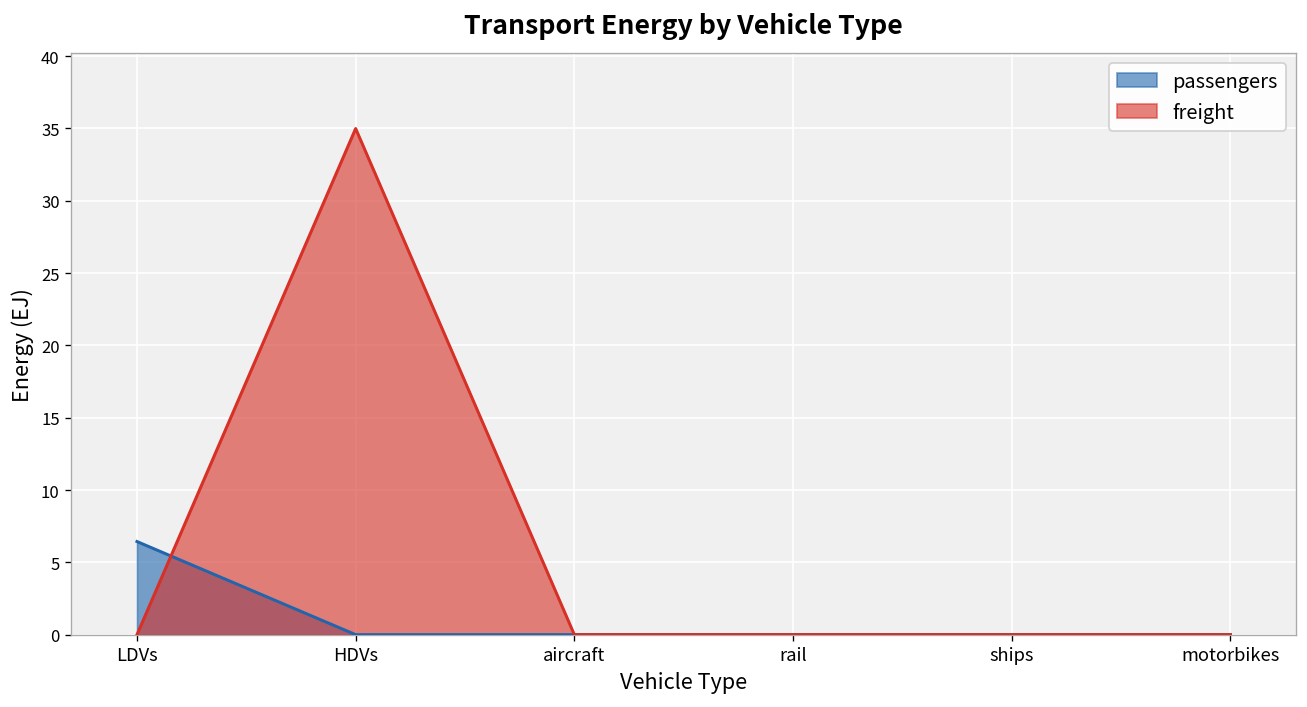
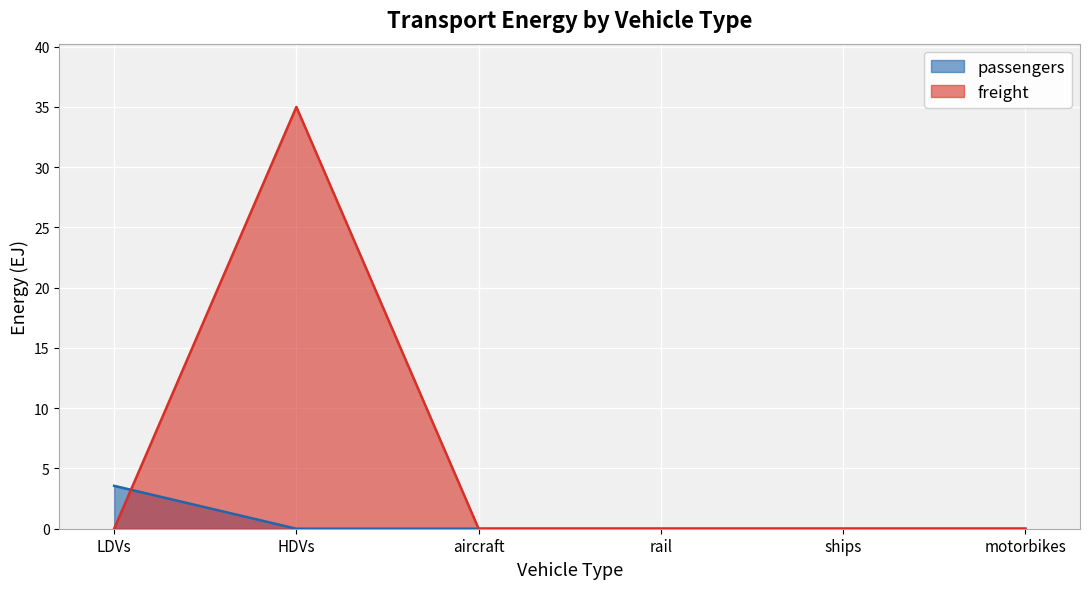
  {
    "passengers": {
-     "LDVs": 6.4,
+     "LDVs": 3.6,
      "HDVs": 0.0
    },
    "freight": {
      "LDVs": 0.0,
      "HDVs": 35.0
    }
  }
